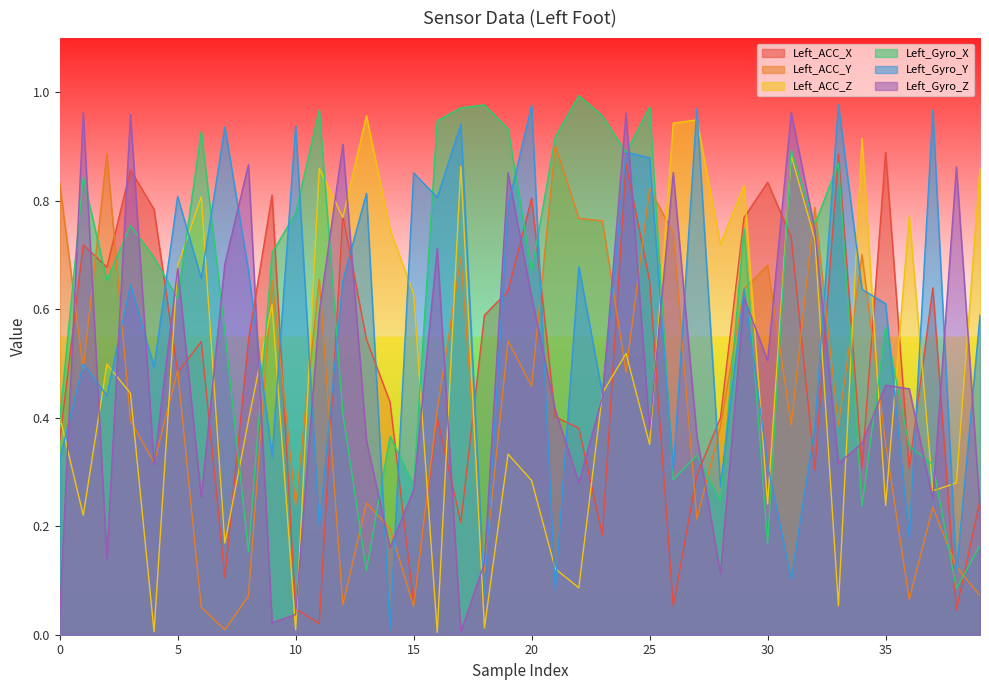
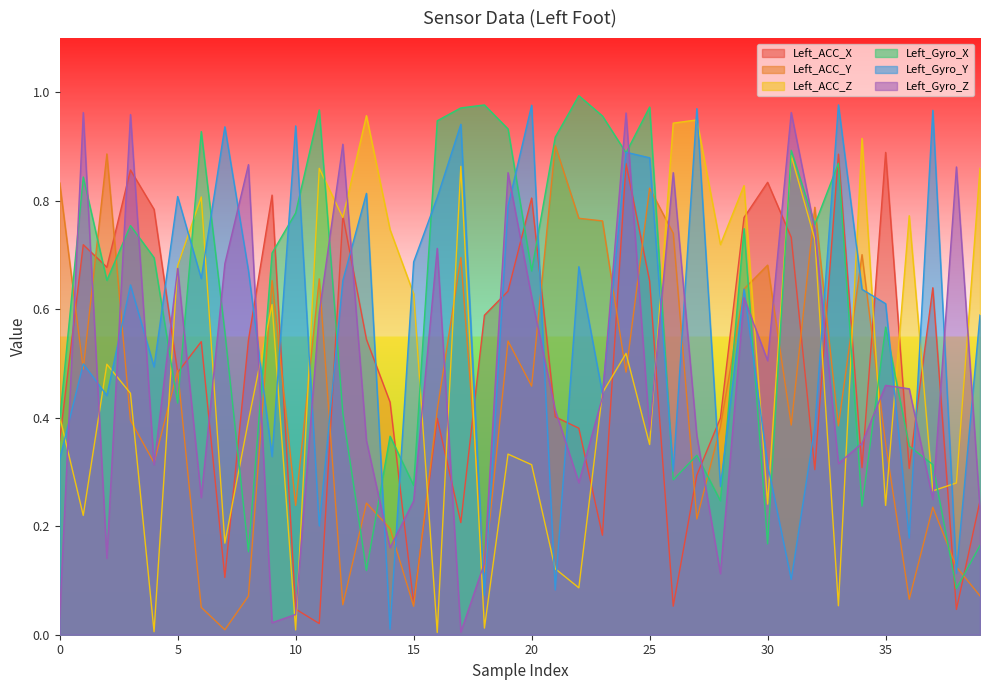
  {
    "Left_ACC_Z": {
      "0": 0.40,
      "5": 0.68,
      "10": 0.01,
      "15": 0.63,
-     "20": 0.28,
+     "20": 0.31,
      "25": 0.35,
      "30": 0.24,
      "35": 0.24
    },
    "Left_Gyro_X": {
      "0": 0.39,
-     "5": 0.62,
+     "5": 0.43,
      "10": 0.78,
      "15": 0.28,
      "20": 0.67,
      "25": 0.97,
      "30": 0.17,
      "35": 0.57
    },
    "Left_Gyro_Y": {
      "0": 0.32,
      "5": 0.81,
      "10": 0.94,
-     "15": 0.85,
+     "15": 0.69,
      "20": 0.98,
      "25": 0.88,
      "30": 0.31,
      "35": 0.61
    },
    "Left_Gyro_Z": {
      "0": 0.03,
      "5": 0.68,
      "10": 0.04,
-     "15": 0.27,
+     "15": 0.25,
      "20": 0.62,
      "25": 0.38,
      "30": 0.51,
      "35": 0.46
    }
  }
